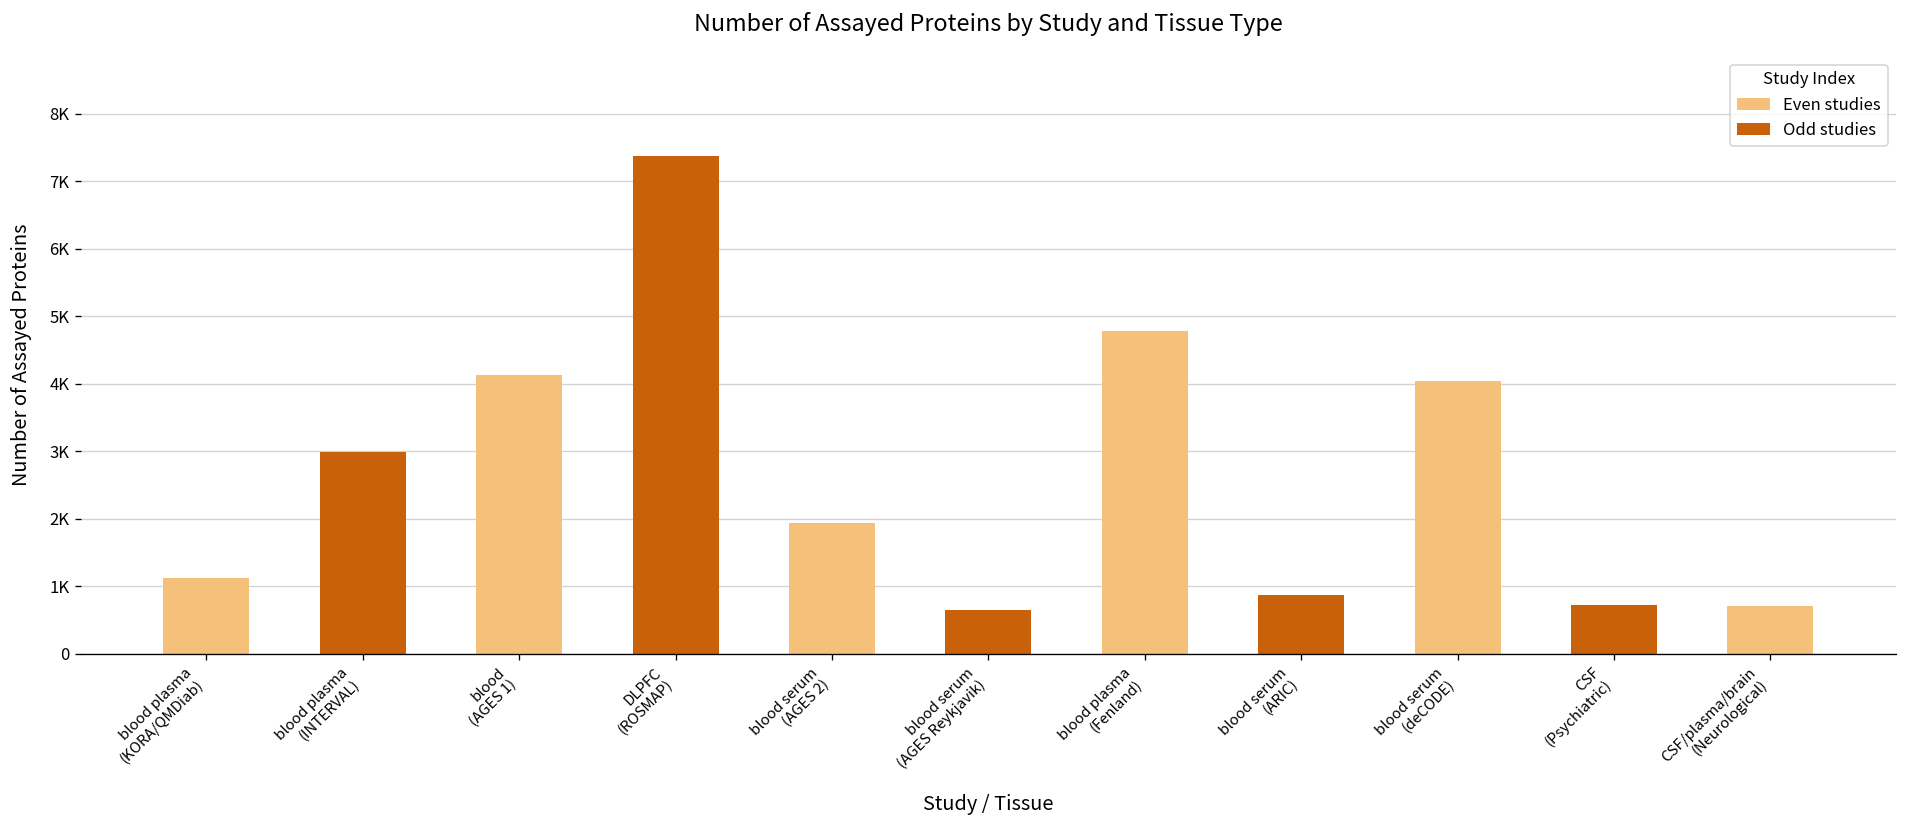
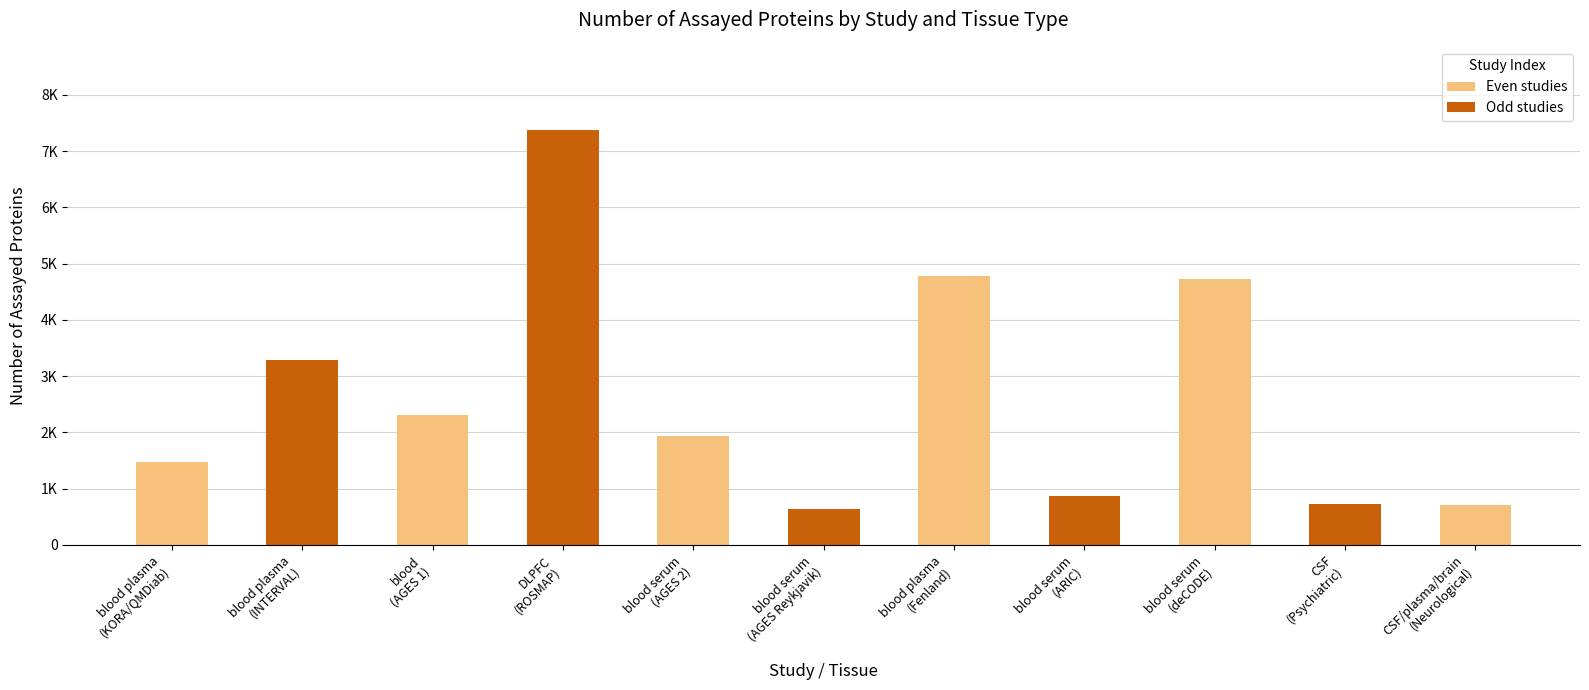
  {
-   "blood plasma (KORA/QMDiab)": 1100,
-   "blood plasma (INTERVAL)": 3000,
-   "blood (AGES 1)": 4100,
+   "blood plasma (KORA/QMDiab)": 1500,
+   "blood plasma (INTERVAL)": 3300,
+   "blood (AGES 1)": 2300,
    "DLPFC (ROSMAP)": 7400,
    "blood serum (AGES 2)": 1900,
    "blood serum (AGES Reykjavik)": 600,
    "blood plasma (Fenland)": 4800,
    "blood serum (ARIC)": 900,
-   "blood serum (deCODE)": 4000,
+   "blood serum (deCODE)": 4700,
    "CSF (Psychiatric)": 700,
    "CSF/plasma/brain (Neurological)": 700
  }
